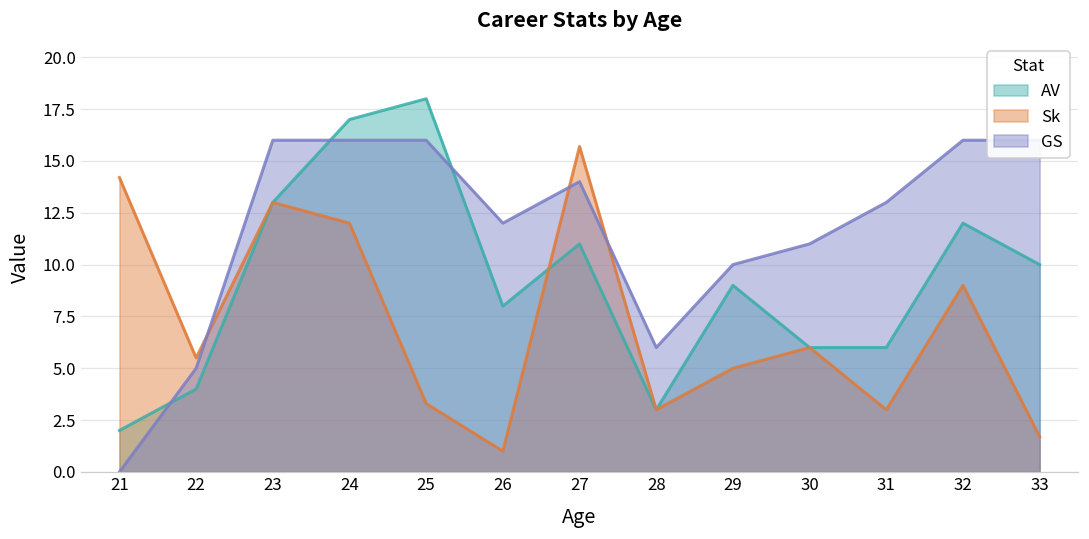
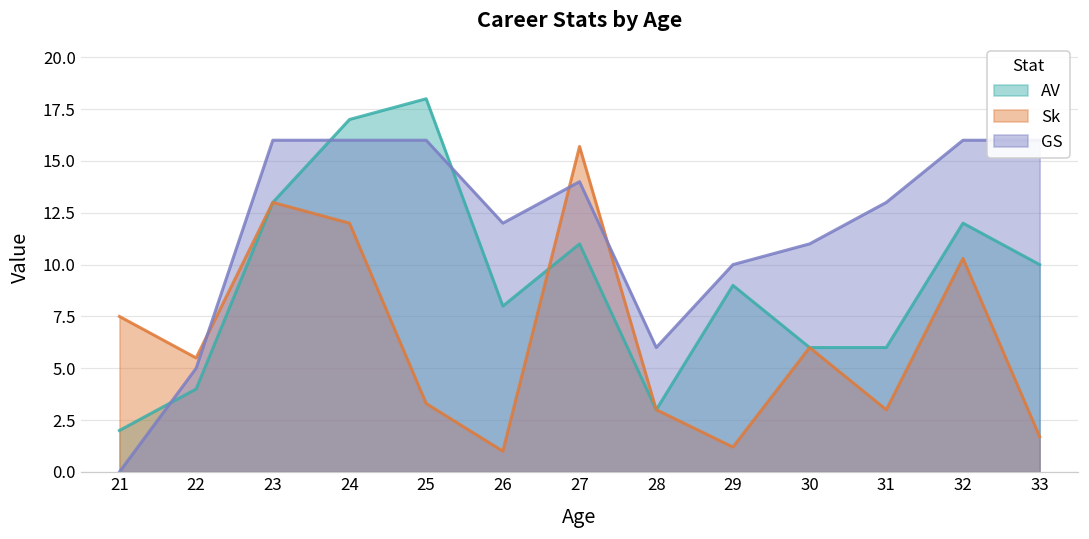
  {
    "Sk": {
-     "21": 14.2,
+     "21": 7.5,
      "22": 5.5,
      "24": 12.0,
      "25": 3.3,
      "26": 1.0,
      "27": 15.7,
-     "29": 5.0,
+     "29": 1.2,
      "31": 3.0,
-     "32": 9.0,
+     "32": 10.3,
      "33": 1.7
    }
  }
